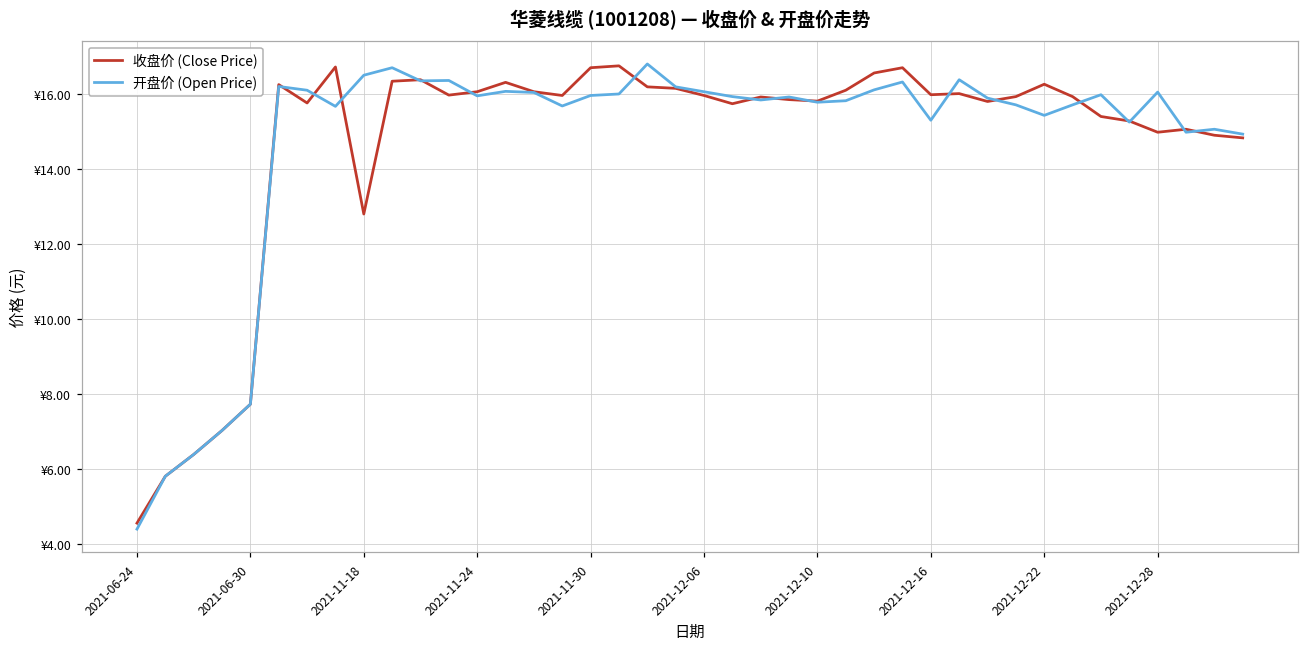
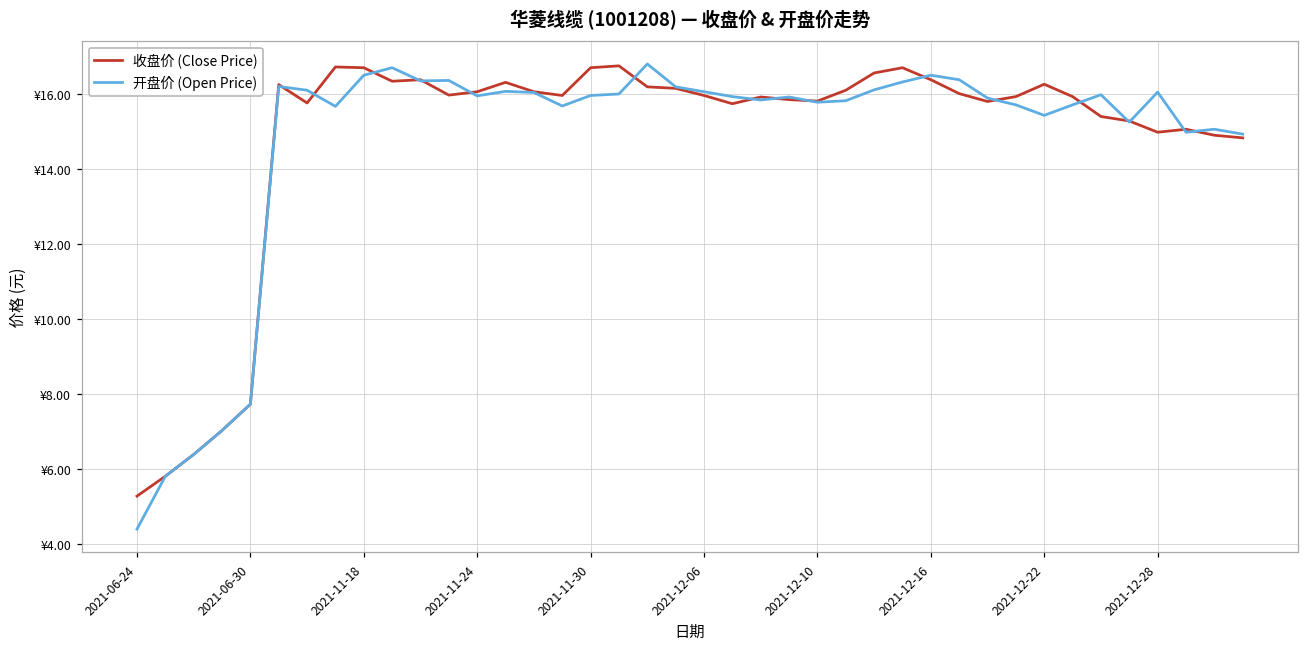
  {
    "收盘价 (Close Price)": {
-     "2021-06-24": "¥4.6",
-     "2021-11-18": "¥12.8",
+     "2021-06-24": "¥5.3",
+     "2021-11-18": "¥16.7",
      "2021-11-24": "¥16.1",
      "2021-11-30": "¥16.7",
      "2021-12-06": "¥16.0",
-     "2021-12-16": "¥16.0",
+     "2021-12-16": "¥16.4",
      "2021-12-22": "¥16.3",
      "2021-12-28": "¥15.0"
    },
    "开盘价 (Open Price)": {
      "2021-06-24": "¥4.4",
      "2021-11-18": "¥16.5",
      "2021-11-24": "¥16.0",
      "2021-11-30": "¥16.0",
      "2021-12-06": "¥16.1",
-     "2021-12-16": "¥15.3",
+     "2021-12-16": "¥16.5",
      "2021-12-22": "¥15.4",
      "2021-12-28": "¥16.1"
    }
  }
